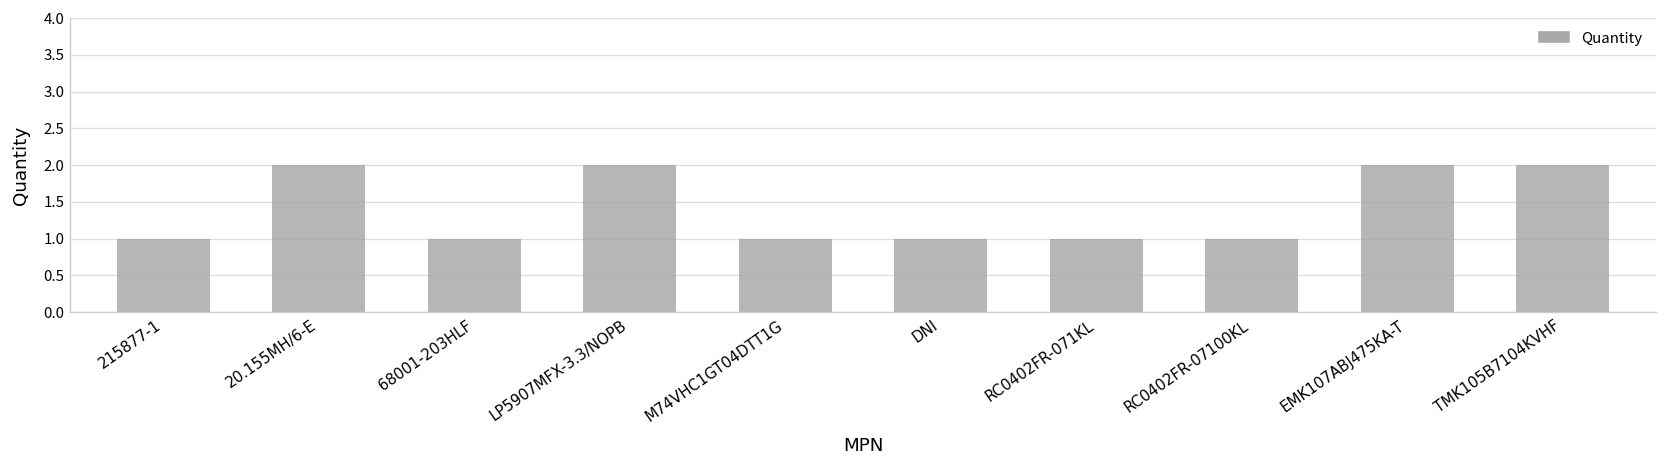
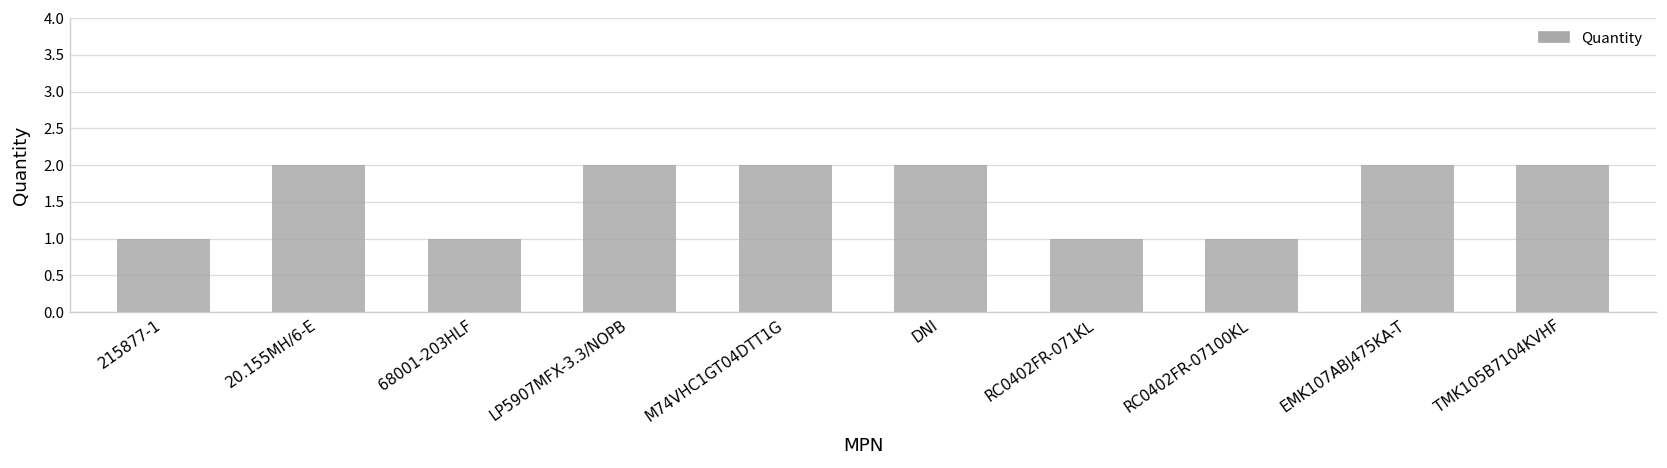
  {
    "215877-1": 1,
    "20.155MH/6-E": 2,
    "68001-203HLF": 1,
    "LP5907MFX-3.3/NOPB": 2,
-   "M74VHC1GT04DTT1G": 1,
-   "DNI": 1,
+   "M74VHC1GT04DTT1G": 2,
+   "DNI": 2,
    "RC0402FR-071KL": 1,
    "RC0402FR-07100KL": 1,
    "EMK107ABJ475KA-T": 2,
    "TMK105B7104KVHF": 2
  }
